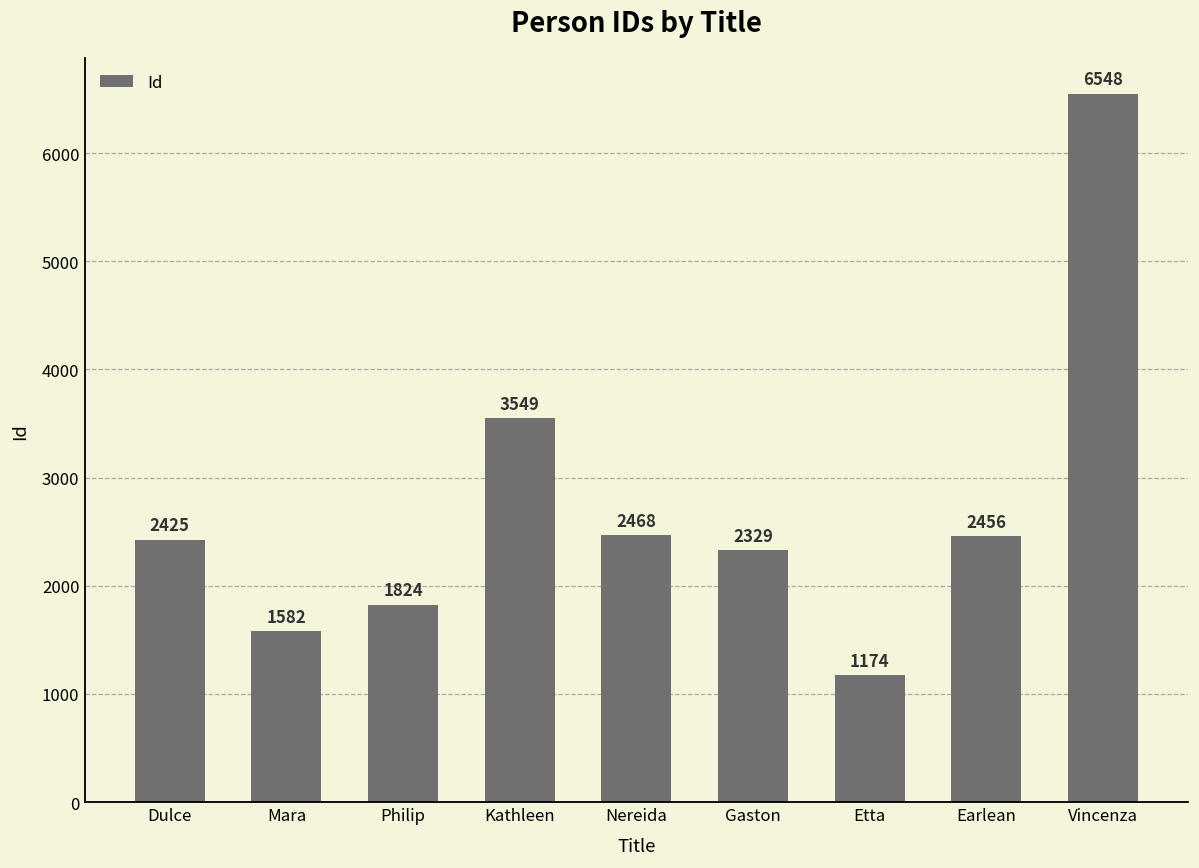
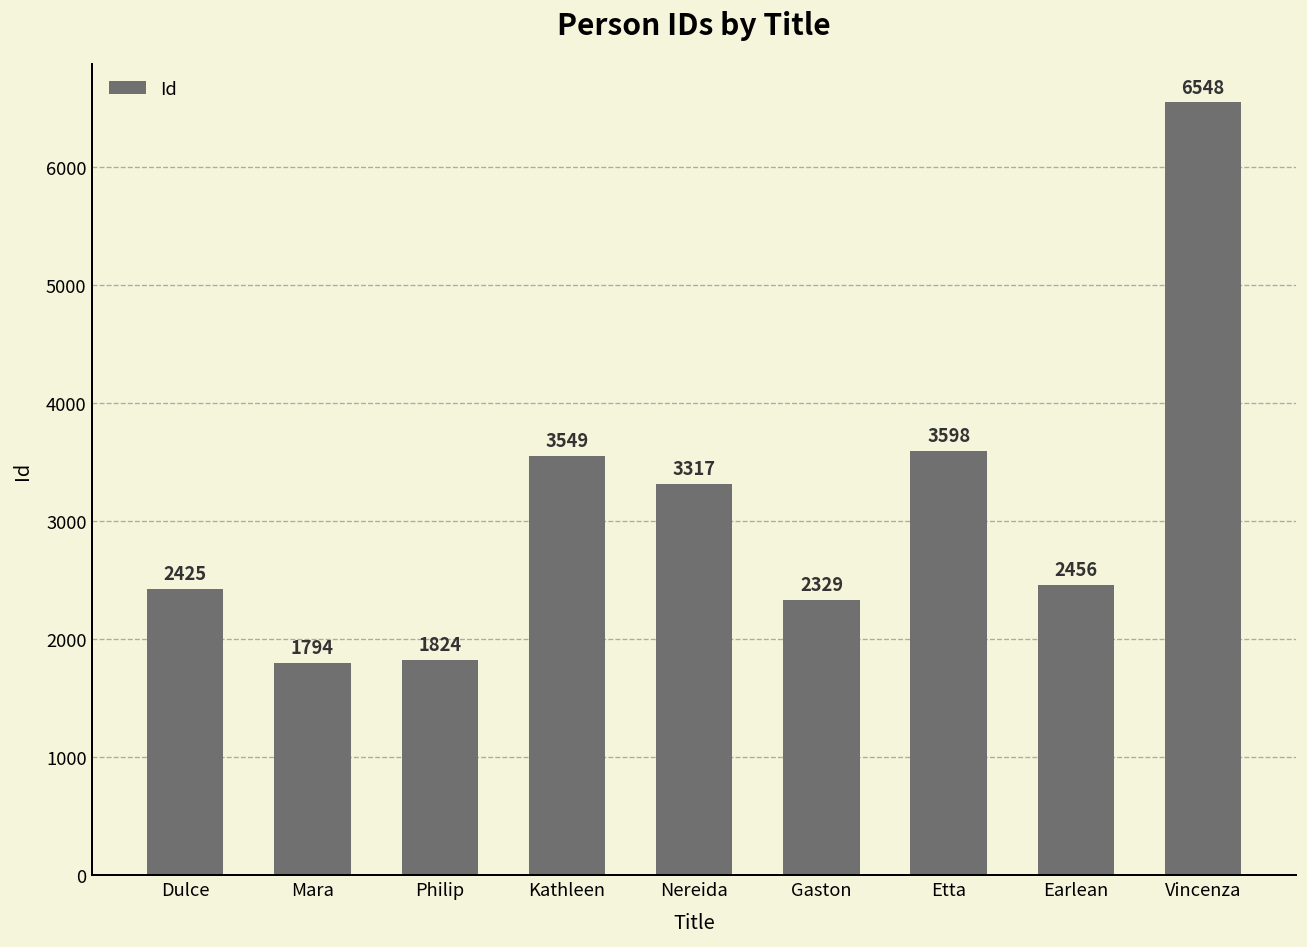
  {
    "Dulce": 2425,
-   "Mara": 1582,
+   "Mara": 1794,
    "Philip": 1824,
    "Kathleen": 3549,
-   "Nereida": 2468,
+   "Nereida": 3317,
    "Gaston": 2329,
-   "Etta": 1174,
+   "Etta": 3598,
    "Earlean": 2456,
    "Vincenza": 6548
  }
